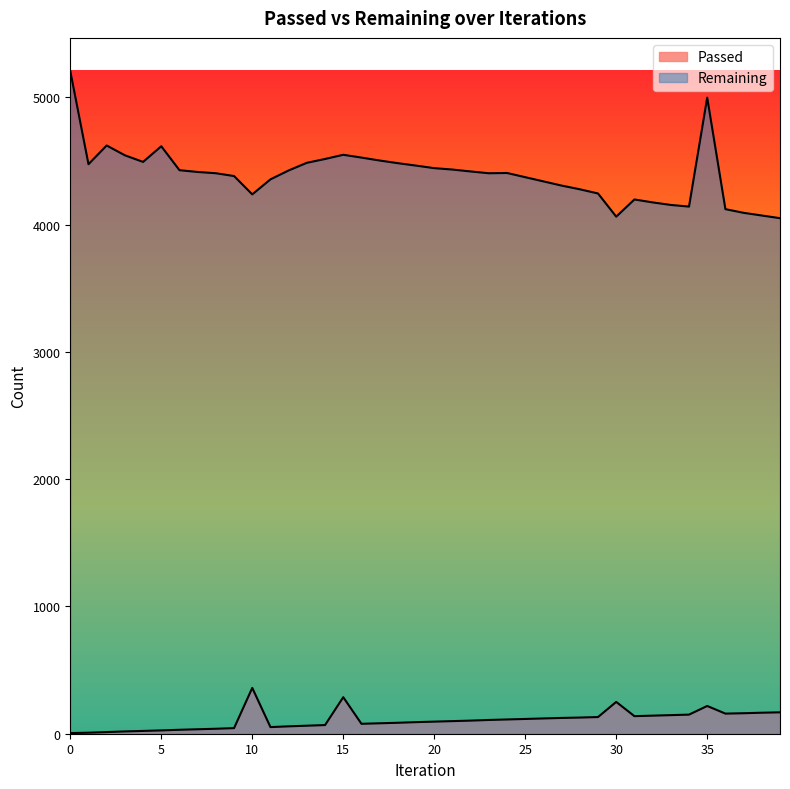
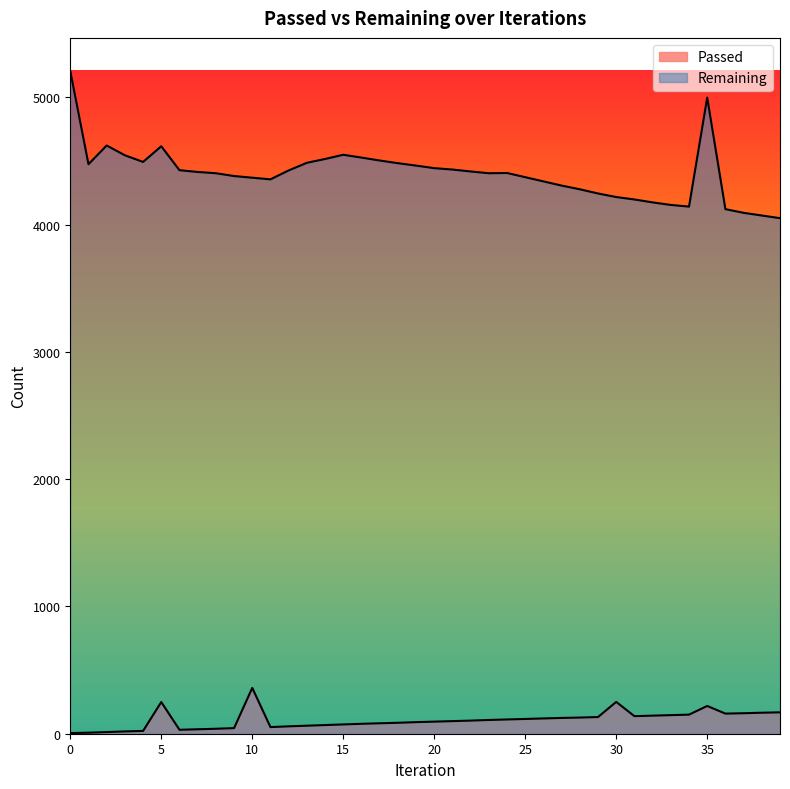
  {
    "Passed": {
      "0": 10,
-     "5": 30,
+     "5": 250,
      "10": 360,
-     "15": 290,
+     "15": 70,
      "20": 100,
      "25": 120,
      "30": 250,
      "35": 220
    },
    "Remaining": {
      "0": 5210,
      "5": 4620,
-     "10": 4240,
+     "10": 4370,
      "15": 4550,
      "20": 4440,
      "25": 4370,
-     "30": 4060,
+     "30": 4220,
      "35": 5000
    }
  }
